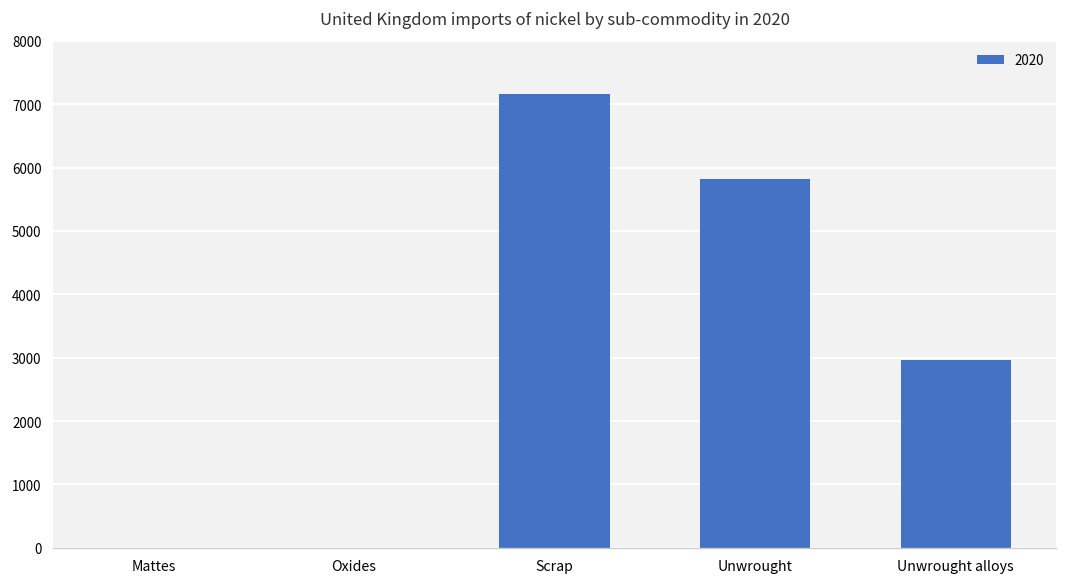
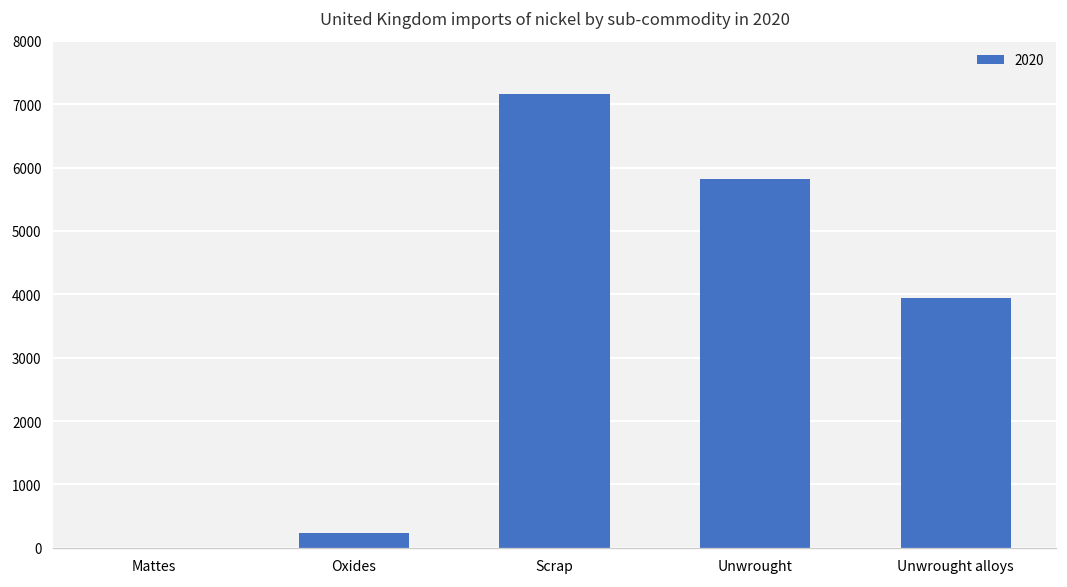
  {
    "Mattes": 0,
-   "Oxides": 0,
+   "Oxides": 200,
    "Scrap": 7200,
    "Unwrought": 5800,
-   "Unwrought alloys": 3000
+   "Unwrought alloys": 3900
  }
